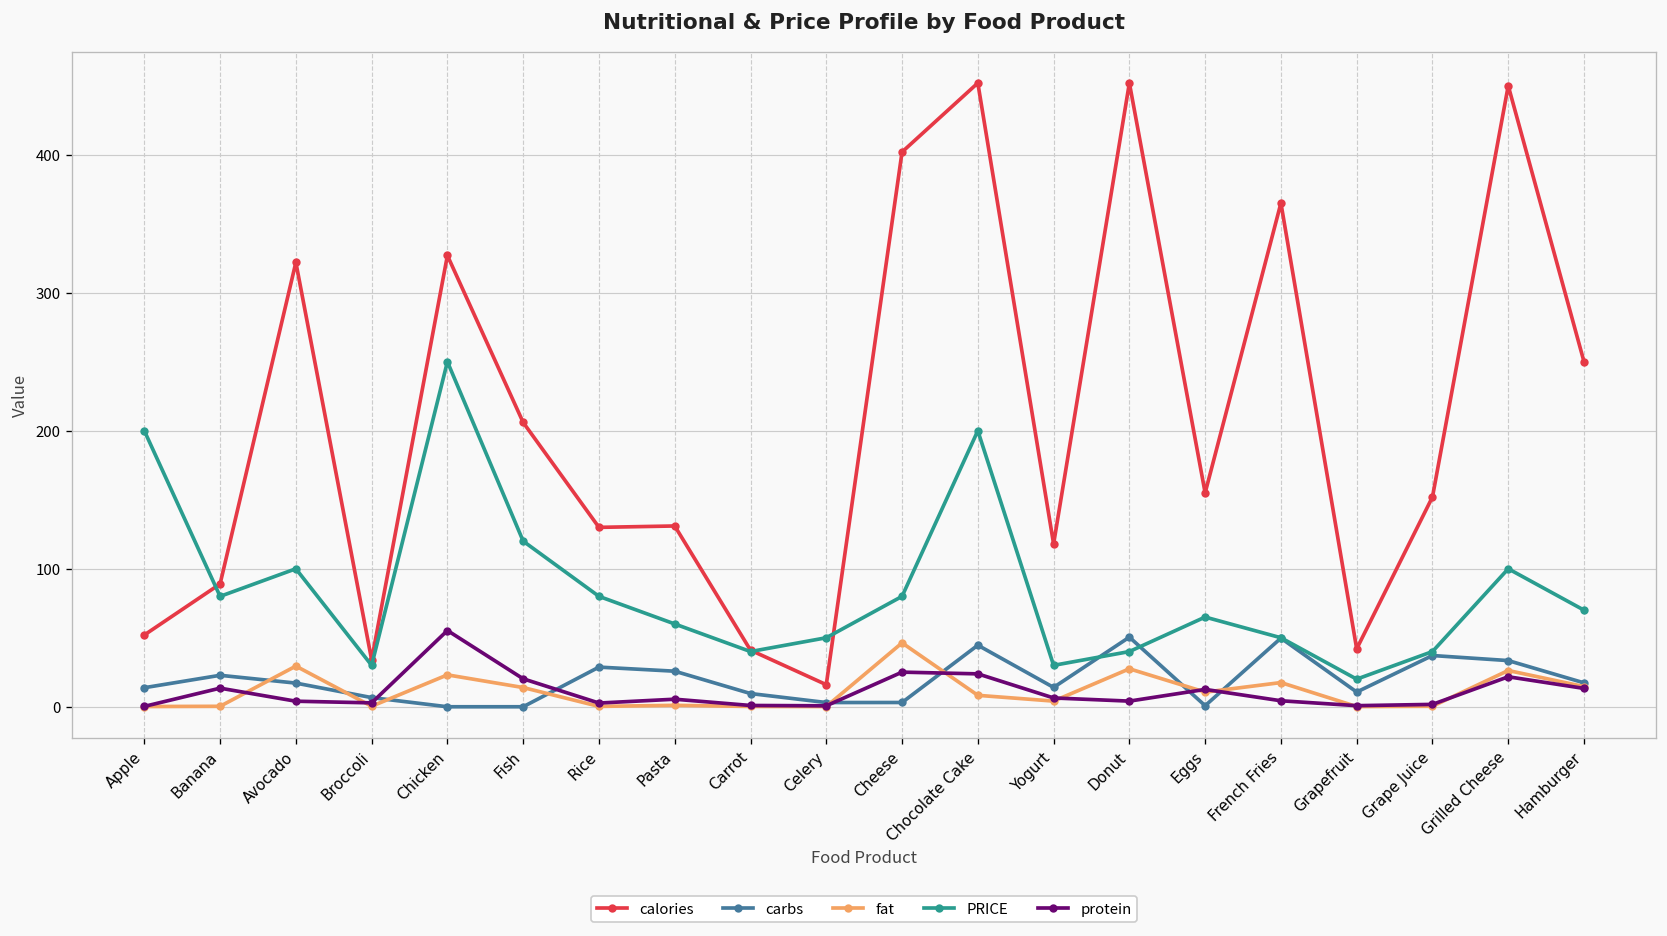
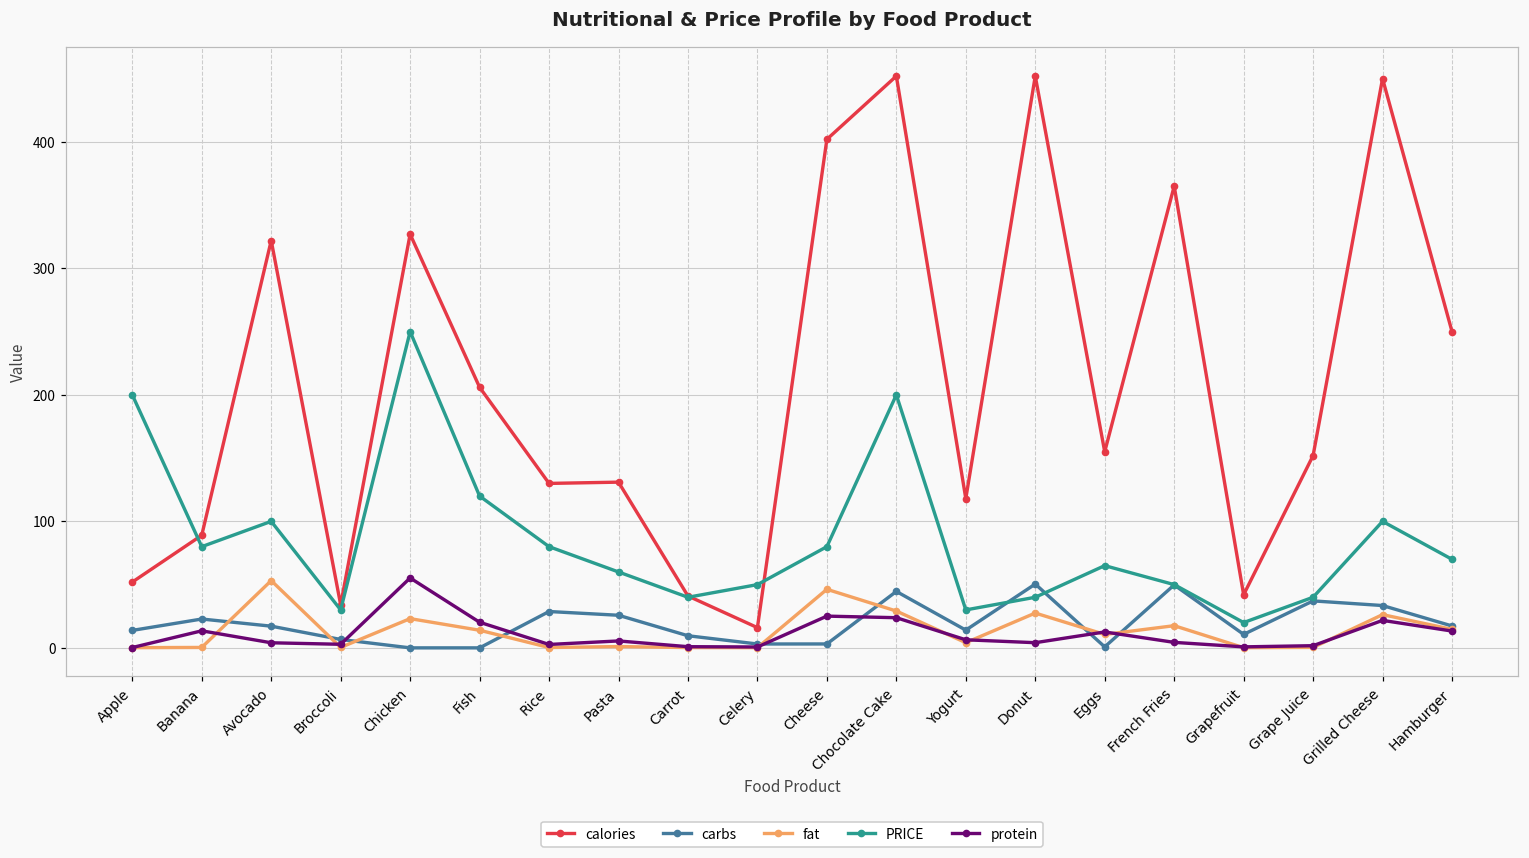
  {
    "calories": {
      "Apple": 52,
      "Banana": 89,
      "Avocado": 322,
      "Broccoli": 34,
      "Chicken": 327,
      "Fish": 206,
      "Rice": 130,
      "Pasta": 131,
      "Celery": 16,
      "Cheese": 402,
      "Chocolate Cake": 452,
      "Yogurt": 118,
      "Donut": 452,
      "Eggs": 155,
      "French Fries": 365,
      "Grapefruit": 42,
      "Grape Juice": 152,
      "Grilled Cheese": 450,
      "Hamburger": 250
    },
    "fat": {
      "Banana": 0,
-     "Avocado": 29,
+     "Avocado": 53,
      "Broccoli": 0,
      "Chicken": 23,
      "Fish": 14,
      "Rice": 0,
      "Pasta": 1,
      "Cheese": 46,
-     "Chocolate Cake": 8,
+     "Chocolate Cake": 29,
      "Yogurt": 4,
      "Donut": 28,
      "French Fries": 18,
      "Grilled Cheese": 26
    },
    "protein": {
      "Banana": 13,
      "Avocado": 4,
      "Broccoli": 3,
      "Chicken": 55,
      "Fish": 20,
      "Rice": 3,
      "Pasta": 5,
      "Cheese": 25,
      "Chocolate Cake": 24,
      "Yogurt": 6,
      "Donut": 4,
      "French Fries": 4,
      "Grilled Cheese": 22
    }
  }
